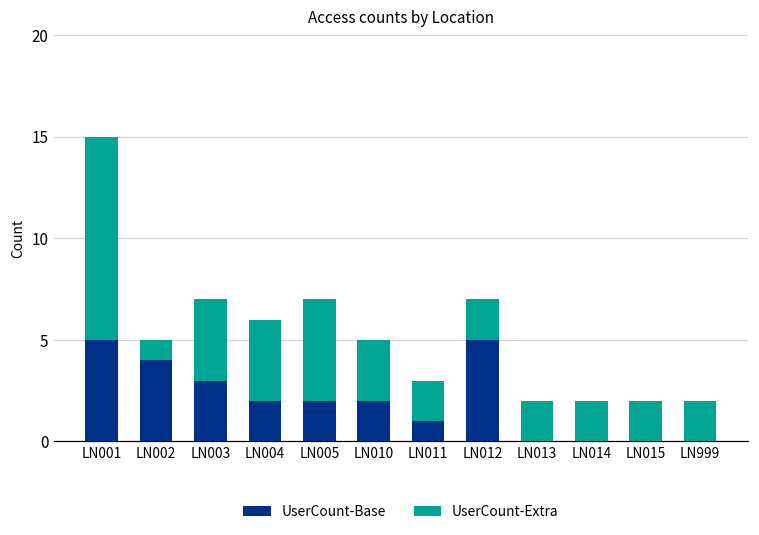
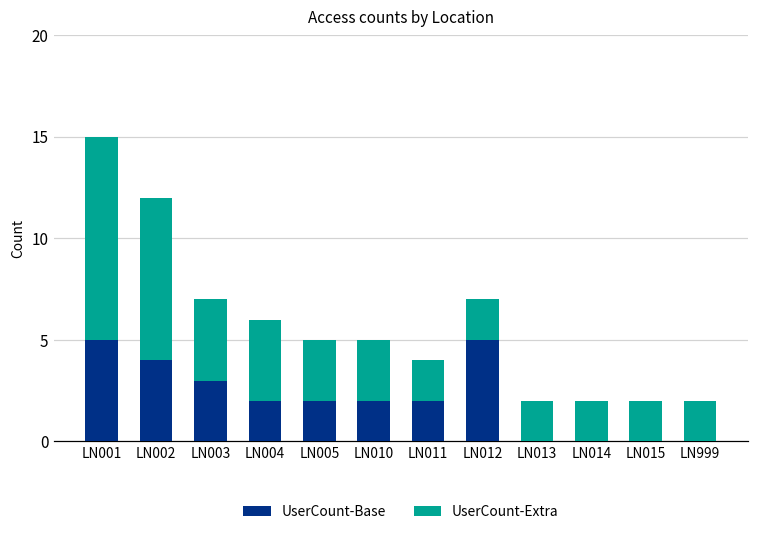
  {
    "UserCount-Base": {
      "LN001": 5,
      "LN002": 4,
      "LN003": 3,
      "LN004": 2,
      "LN005": 2,
      "LN010": 2,
-     "LN011": 1,
+     "LN011": 2,
      "LN012": 5,
      "LN013": 0,
      "LN014": 0,
      "LN015": 0,
      "LN999": 0
    },
    "UserCount-Extra": {
      "LN001": 10,
-     "LN002": 1,
+     "LN002": 8,
      "LN003": 4,
      "LN004": 4,
-     "LN005": 5,
+     "LN005": 3,
      "LN010": 3,
      "LN011": 2,
      "LN012": 2,
      "LN013": 2,
      "LN014": 2,
      "LN015": 2,
      "LN999": 2
    }
  }
